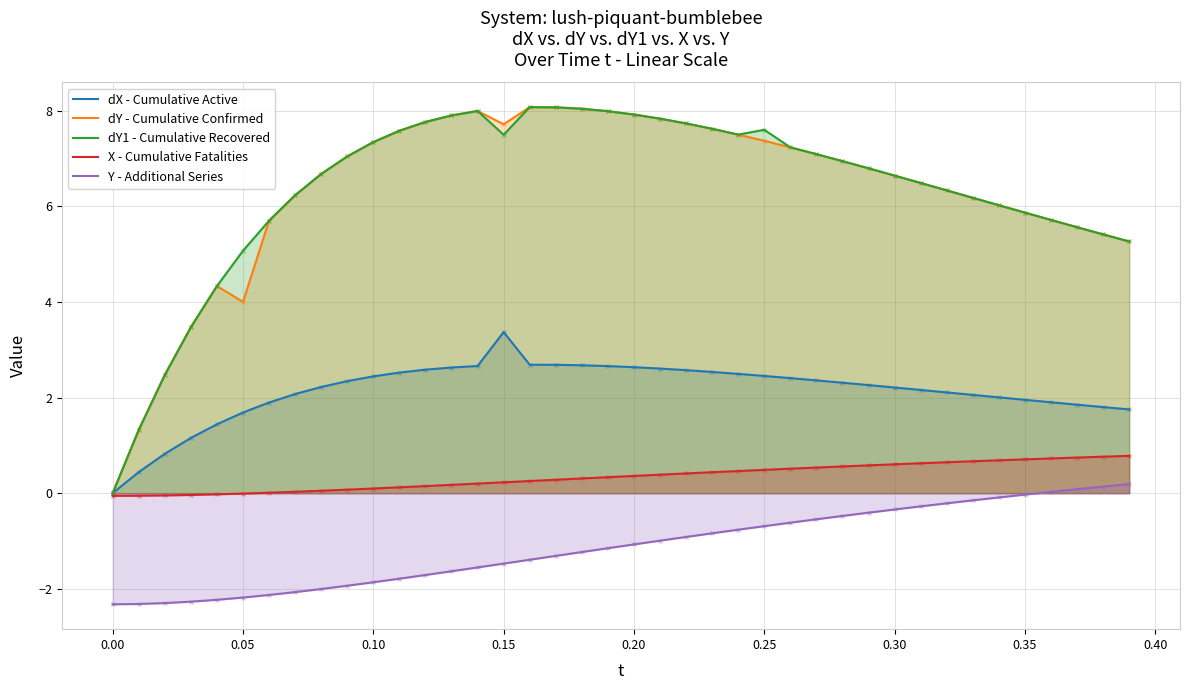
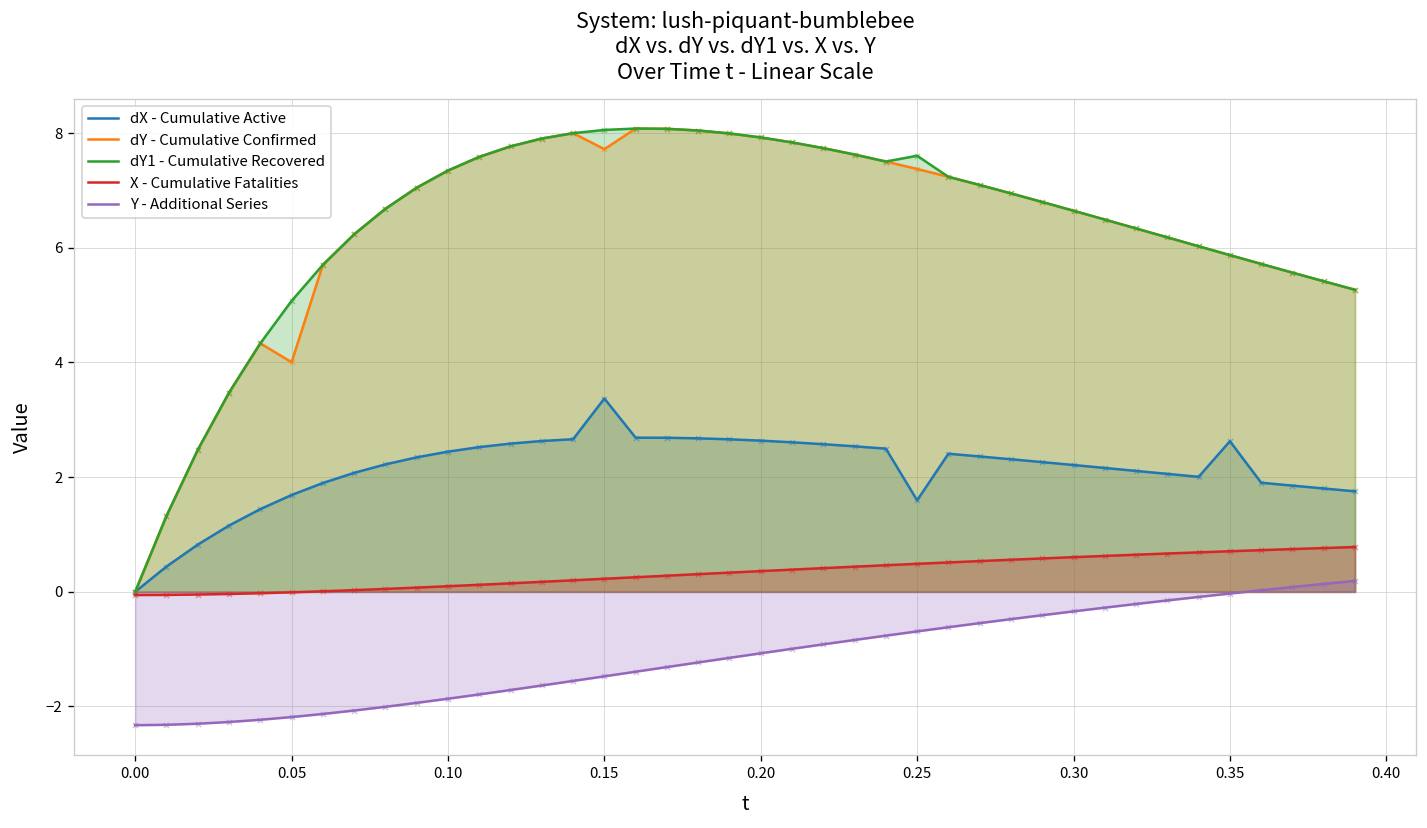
  {
    "dX - Cumulative Active": {
      "0.05": 1.7,
      "0.10": 2.4,
      "0.15": 3.4,
      "0.20": 2.6,
-     "0.25": 2.5,
+     "0.25": 1.6,
      "0.30": 2.2,
-     "0.35": 2.0
+     "0.35": 2.6
    },
    "dY - Cumulative Confirmed": {
      "0.05": 4.0,
      "0.15": 7.7,
      "0.25": 7.4
    },
    "dY1 - Cumulative Recovered": {
      "0.05": 5.1,
-     "0.15": 7.5,
+     "0.15": 8.1,
      "0.25": 7.6
    }
  }
